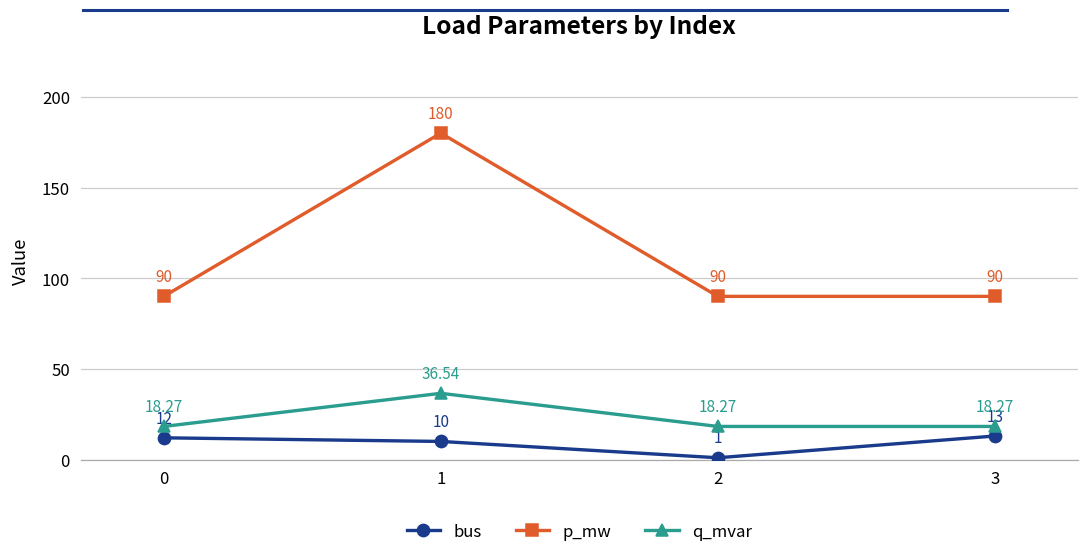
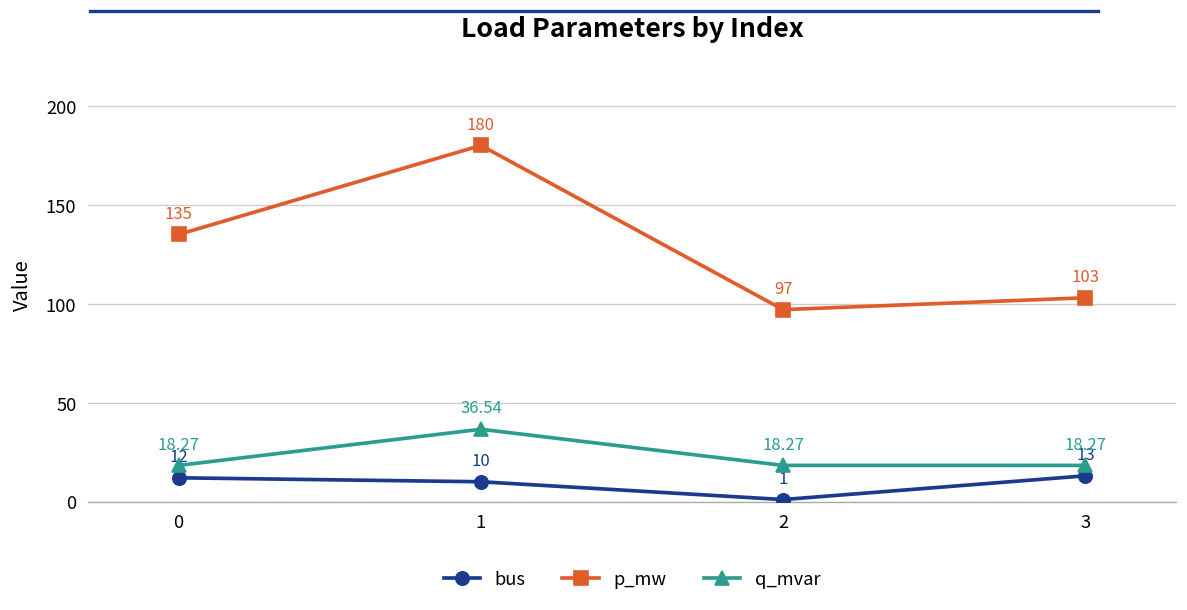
  {
    "bus": {
      "1": 10,
      "2": 1
    },
    "p_mw": {
-     "0": 90,
+     "0": 135,
      "1": 180,
-     "2": 90,
-     "3": 90
+     "2": 97,
+     "3": 103
    },
    "q_mvar": {
      "0": 18.27,
      "1": 36.54,
      "2": 18.27
    }
  }
